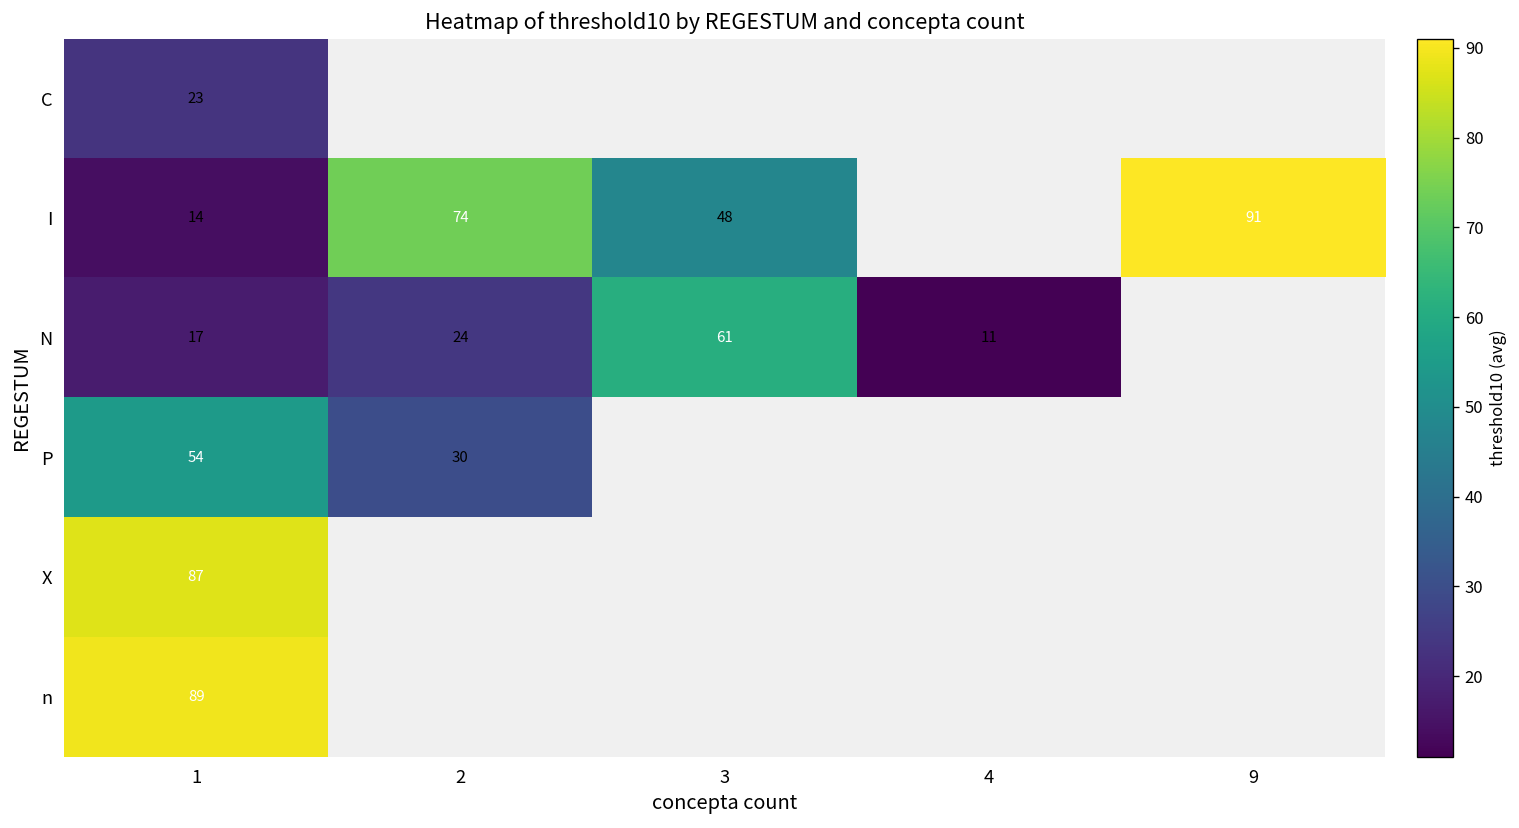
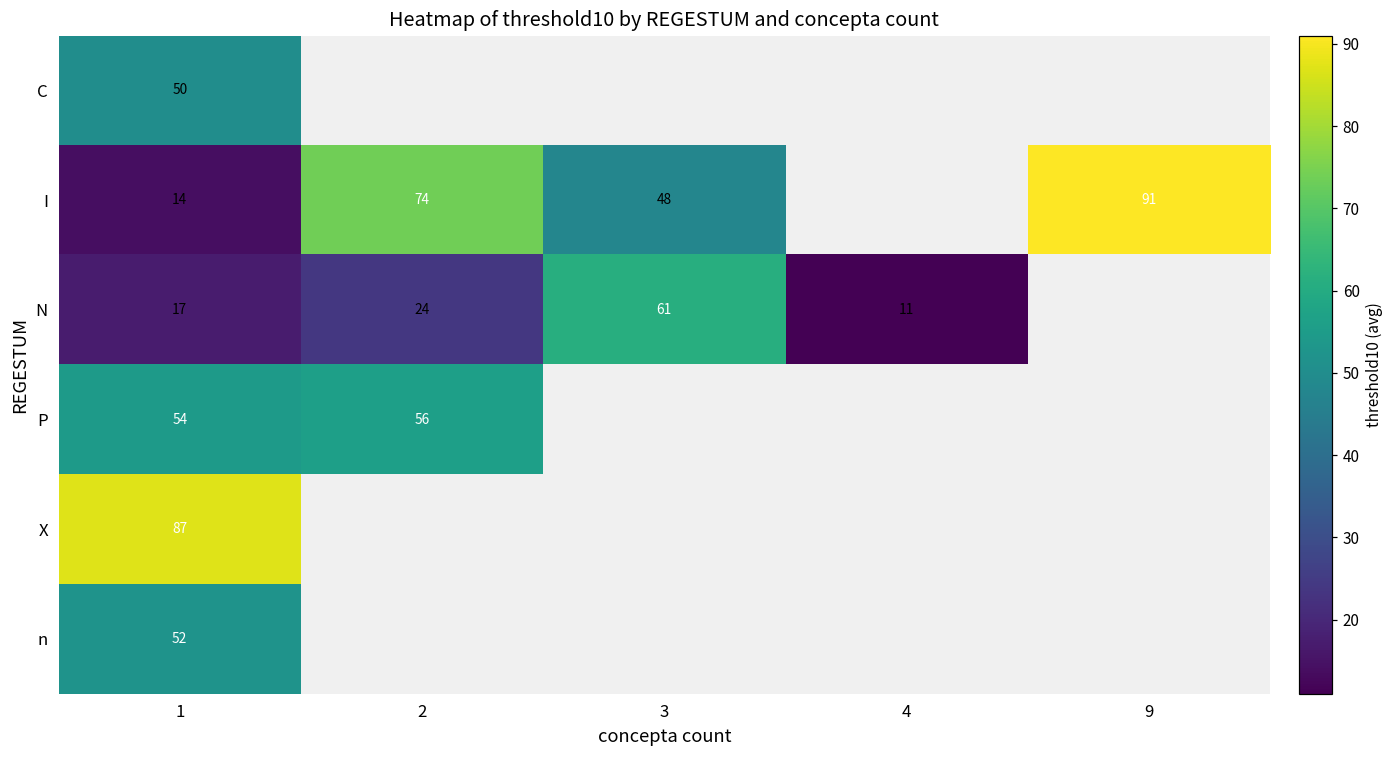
  {
    "C": {
-     "1": 23
+     "1": 50
    },
    "I": {
      "1": 14,
      "2": 74,
      "3": 48,
      "9": 91
    },
    "N": {
      "1": 17,
      "2": 24,
      "3": 61,
      "4": 11
    },
    "P": {
      "1": 54,
-     "2": 30
+     "2": 56
    },
    "X": {
      "1": 87
    },
    "n": {
-     "1": 89
+     "1": 52
    }
  }
